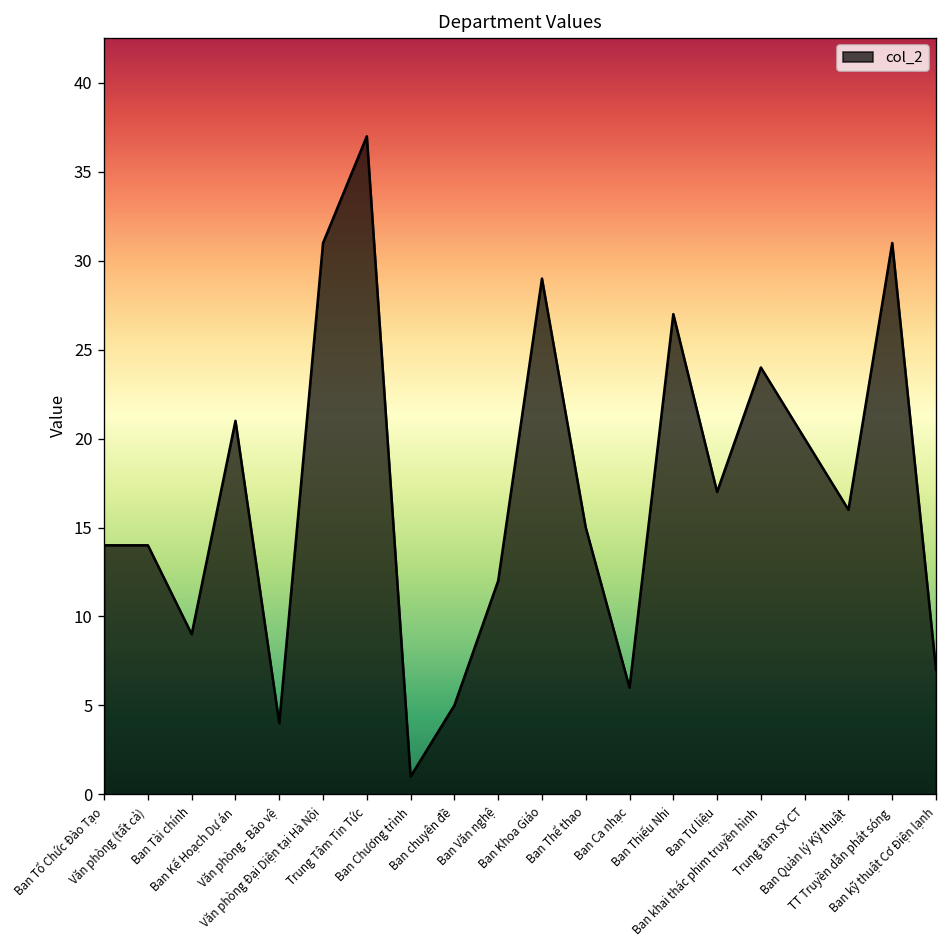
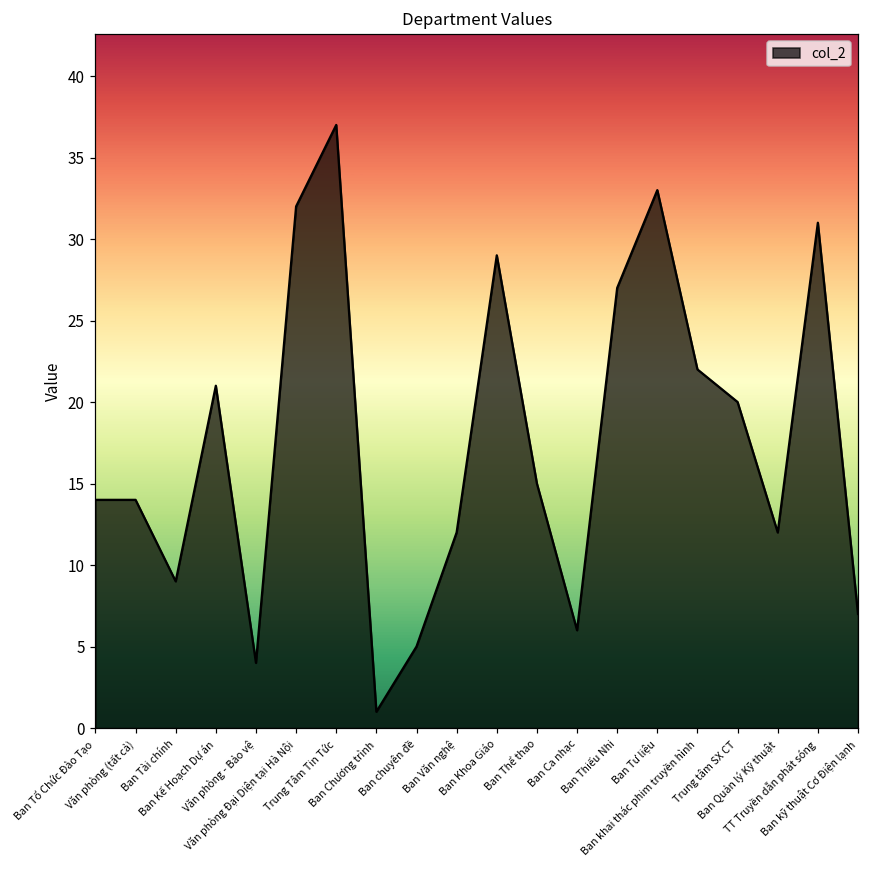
  {
    "Ban Tổ Chức Đào Tạo": 14,
    "Văn phòng (tất cả)": 14,
    "Ban Tài chính": 9,
    "Ban Kế Hoạch Dự án": 21,
    "Văn phòng - Bảo vệ": 4,
-   "Văn phòng Đại Diện tại Hà Nội": 31,
+   "Văn phòng Đại Diện tại Hà Nội": 32,
    "Trung Tâm Tin Tức": 37,
    "Ban Chương trình": 1,
    "Ban chuyên đề": 5,
    "Ban Văn nghệ": 12,
    "Ban Khoa Giáo": 29,
    "Ban Thể thao": 15,
    "Ban Ca nhạc": 6,
    "Ban Thiếu Nhi": 27,
-   "Ban Tư liệu": 17,
-   "Ban khai thác phim truyền hình": 24,
+   "Ban Tư liệu": 33,
+   "Ban khai thác phim truyền hình": 22,
    "Trung tâm SX CT": 20,
-   "Ban Quản lý Kỹ thuật": 16,
+   "Ban Quản lý Kỹ thuật": 12,
    "TT Truyền dẫn phát sóng": 31,
    "Ban kỹ thuật Cơ Điện lạnh": 7
  }
